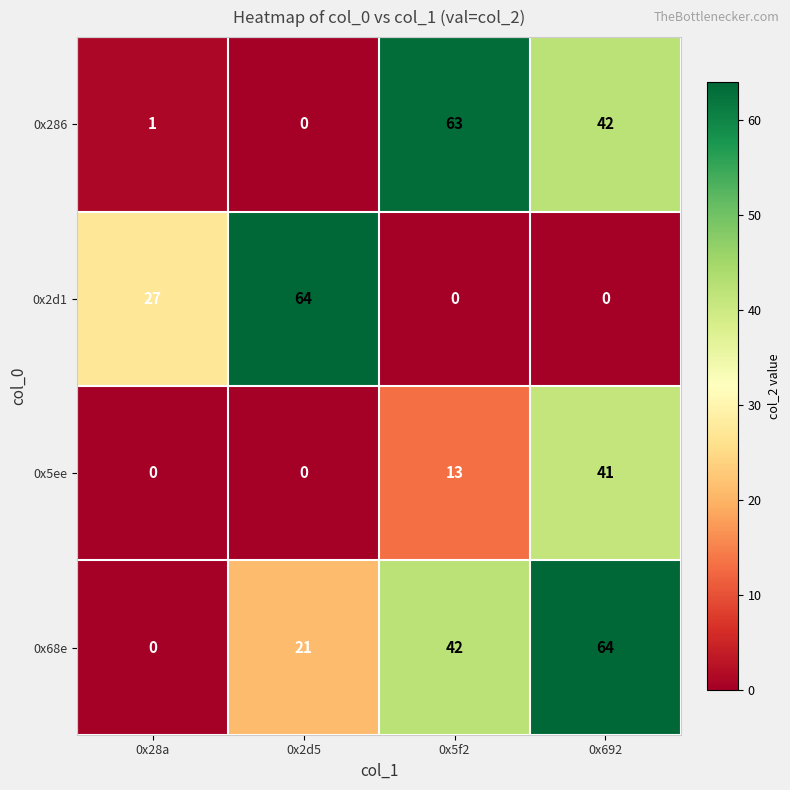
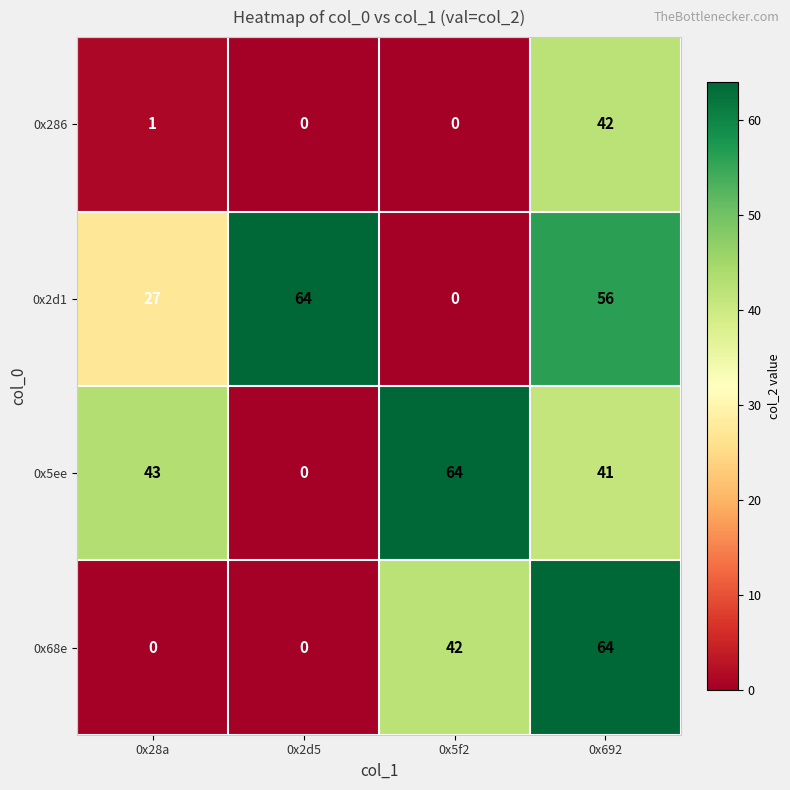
  {
    "0x286": {
      "0x28a": 1,
      "0x2d5": 0,
-     "0x5f2": 63,
+     "0x5f2": 0,
      "0x692": 42
    },
    "0x2d1": {
      "0x28a": 27,
      "0x2d5": 64,
      "0x5f2": 0,
-     "0x692": 0
+     "0x692": 56
    },
    "0x5ee": {
-     "0x28a": 0,
+     "0x28a": 43,
      "0x2d5": 0,
-     "0x5f2": 13,
+     "0x5f2": 64,
      "0x692": 41
    },
    "0x68e": {
      "0x28a": 0,
-     "0x2d5": 21,
+     "0x2d5": 0,
      "0x5f2": 42,
      "0x692": 64
    }
  }
